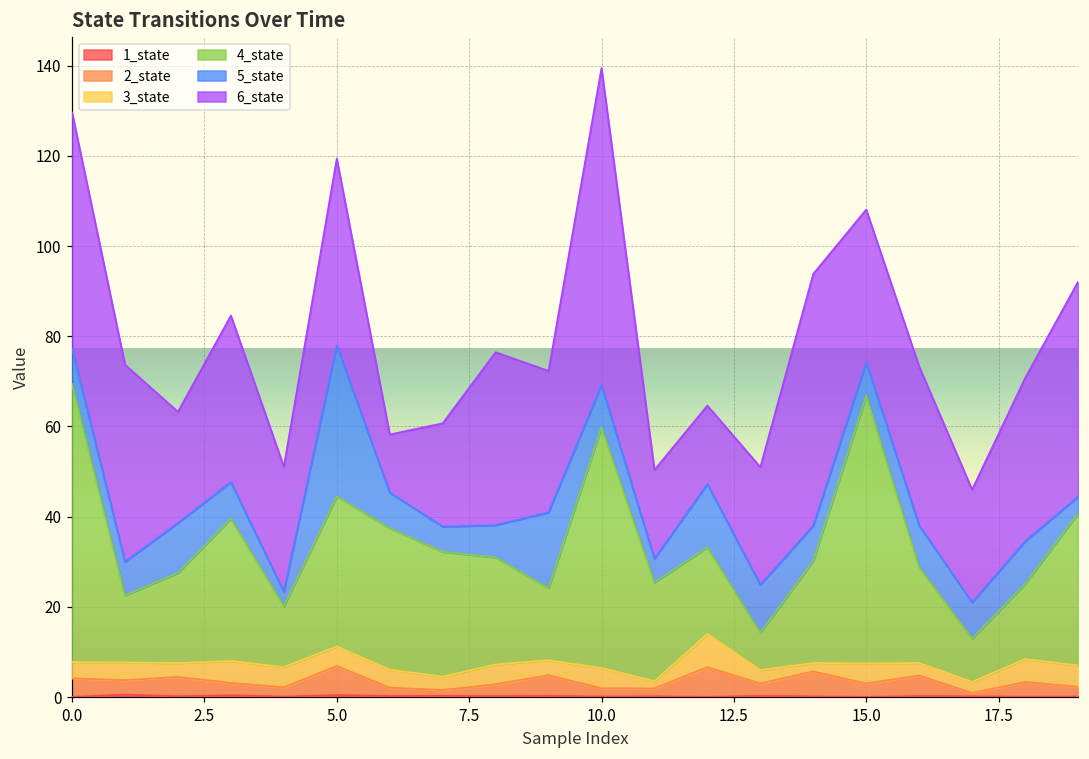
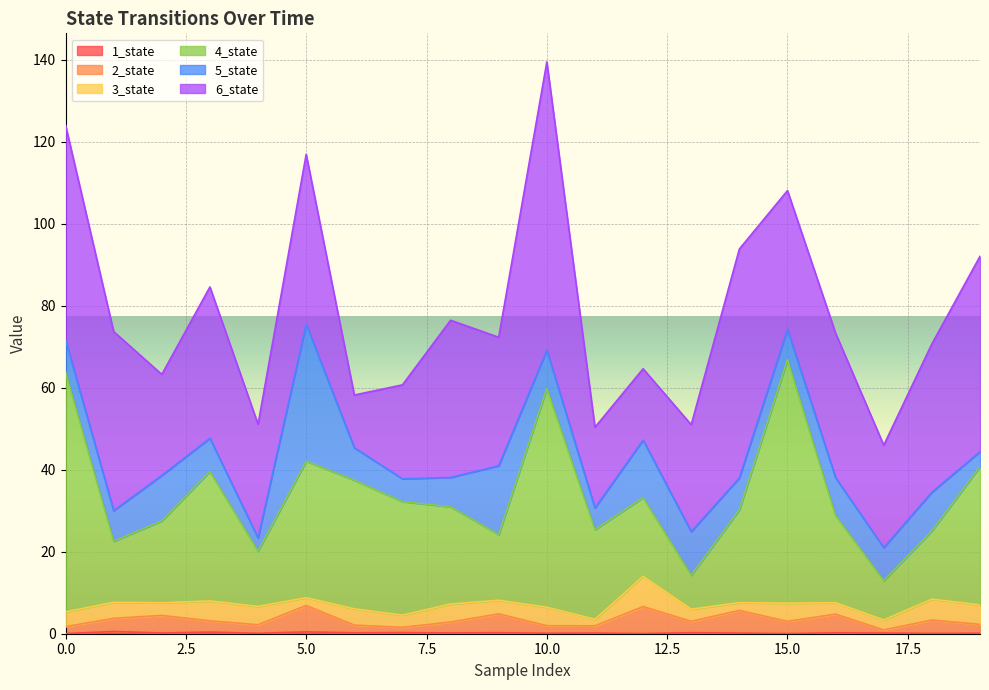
  {
    "1_state": {
      "0.0": 0,
      "5.0": 0,
      "10.0": 0,
      "15.0": 0
    },
    "2_state": {
-     "0.0": 4,
+     "0.0": 2,
      "5.0": 6,
      "10.0": 2,
      "15.0": 3
    },
    "3_state": {
      "0.0": 4,
-     "5.0": 4,
+     "5.0": 2,
      "10.0": 5,
      "15.0": 4
    },
    "4_state": {
-     "0.0": 62,
+     "0.0": 59,
      "5.0": 33,
      "10.0": 53,
      "15.0": 59
    },
    "5_state": {
      "0.0": 8,
      "5.0": 33,
      "10.0": 9,
      "15.0": 7
    },
    "6_state": {
      "0.0": 52,
      "5.0": 41,
      "10.0": 70,
      "15.0": 34
    }
  }
